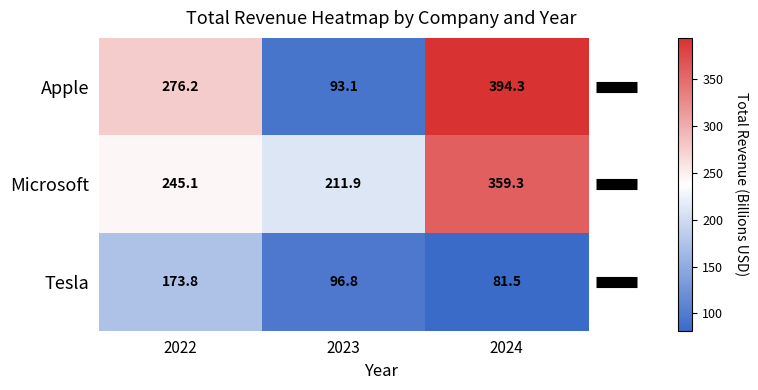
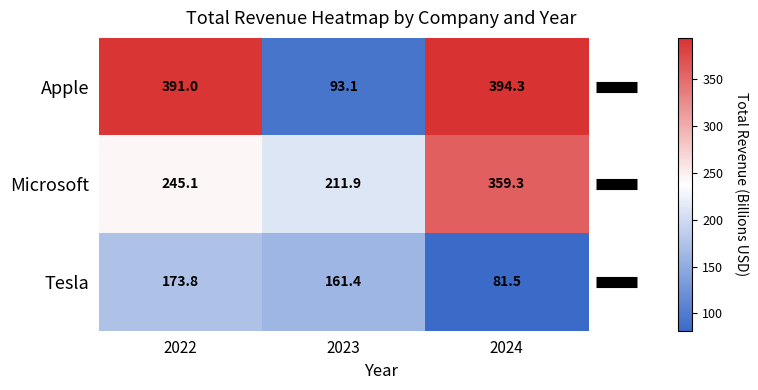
  {
    "Apple": {
-     "2022": 276.2,
+     "2022": 391.0,
      "2023": 93.1,
      "2024": 394.3
    },
    "Microsoft": {
      "2022": 245.1,
      "2023": 211.9,
      "2024": 359.3
    },
    "Tesla": {
      "2022": 173.8,
-     "2023": 96.8,
+     "2023": 161.4,
      "2024": 81.5
    }
  }
